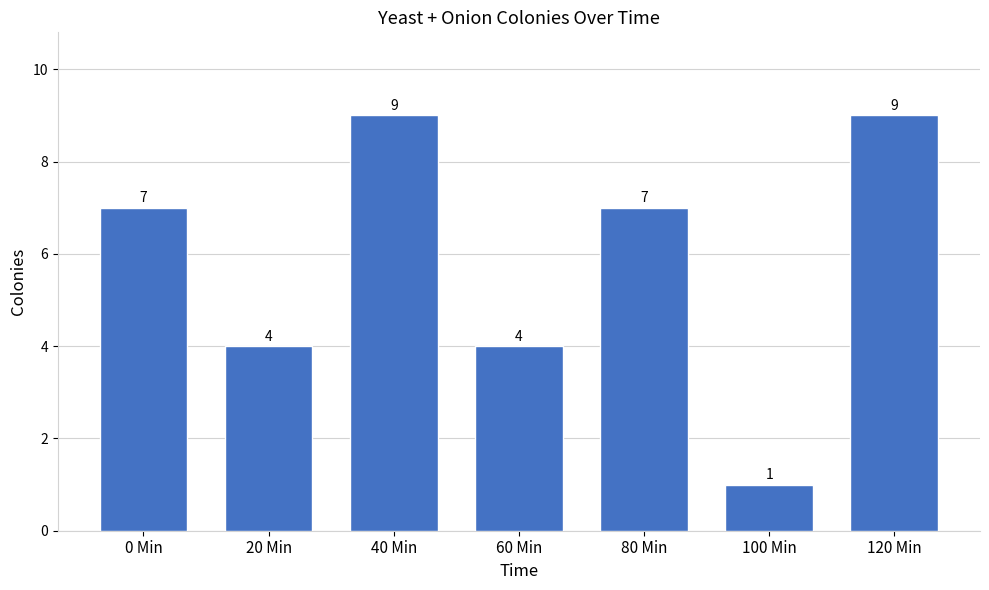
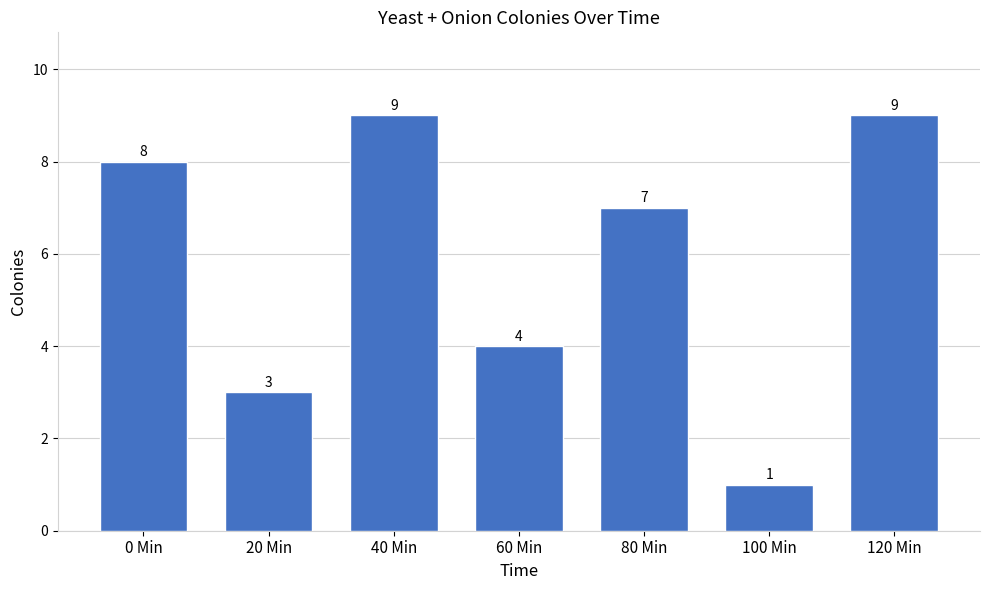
  {
-   "0 Min": 7,
-   "20 Min": 4,
+   "0 Min": 8,
+   "20 Min": 3,
    "40 Min": 9,
    "60 Min": 4,
    "80 Min": 7,
    "100 Min": 1,
    "120 Min": 9
  }
